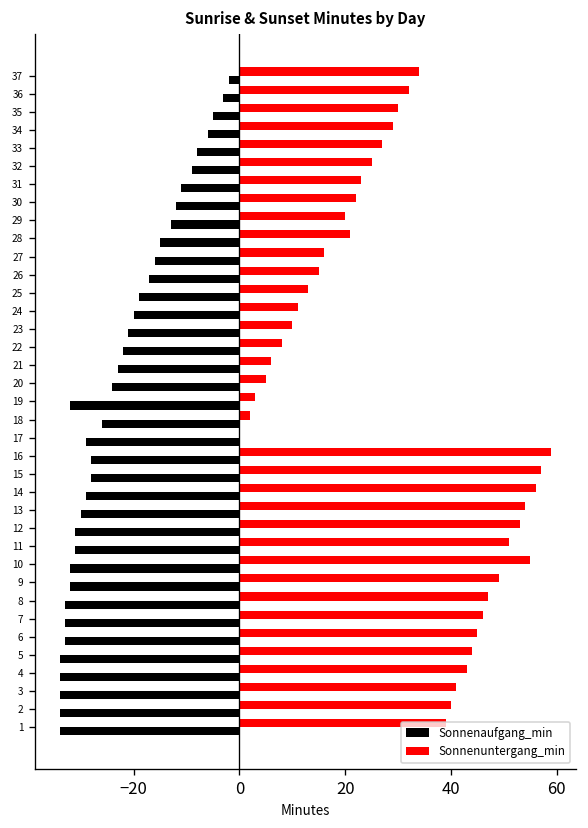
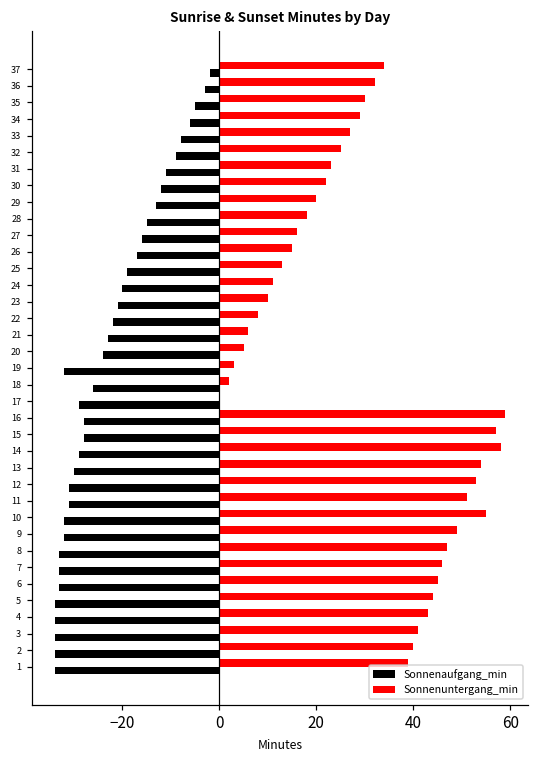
  {
    "Sonnenaufgang_min": {
      "37": -2,
      "36": -3,
      "35": -5,
      "34": -6,
      "33": -8,
      "32": -9,
      "31": -11,
      "30": -12,
      "29": -13,
      "28": -15,
      "27": -16,
      "26": -17,
      "25": -19,
      "24": -20,
      "23": -21,
      "22": -22,
      "21": -23,
      "20": -24,
      "19": -32,
      "18": -26,
      "17": -29,
      "16": -28,
      "15": -28,
      "14": -29,
      "13": -30,
      "12": -31,
      "11": -31,
      "10": -32,
      "9": -32,
      "8": -33,
      "7": -33,
      "6": -33,
      "5": -34,
      "4": -34,
      "3": -34,
      "2": -34,
      "1": -34
    },
    "Sonnenuntergang_min": {
      "37": 34,
      "36": 32,
      "35": 30,
      "34": 29,
      "33": 27,
      "32": 25,
      "31": 23,
      "30": 22,
      "29": 20,
-     "28": 21,
+     "28": 18,
      "27": 16,
      "26": 15,
      "25": 13,
      "24": 11,
      "23": 10,
      "22": 8,
      "21": 6,
      "20": 5,
      "19": 3,
      "18": 2,
      "17": 0,
      "16": 59,
      "15": 57,
-     "14": 56,
+     "14": 58,
      "13": 54,
      "12": 53,
      "11": 51,
      "10": 55,
      "9": 49,
      "8": 47,
      "7": 46,
      "6": 45,
      "5": 44,
      "4": 43,
      "3": 41,
      "2": 40
    }
  }
